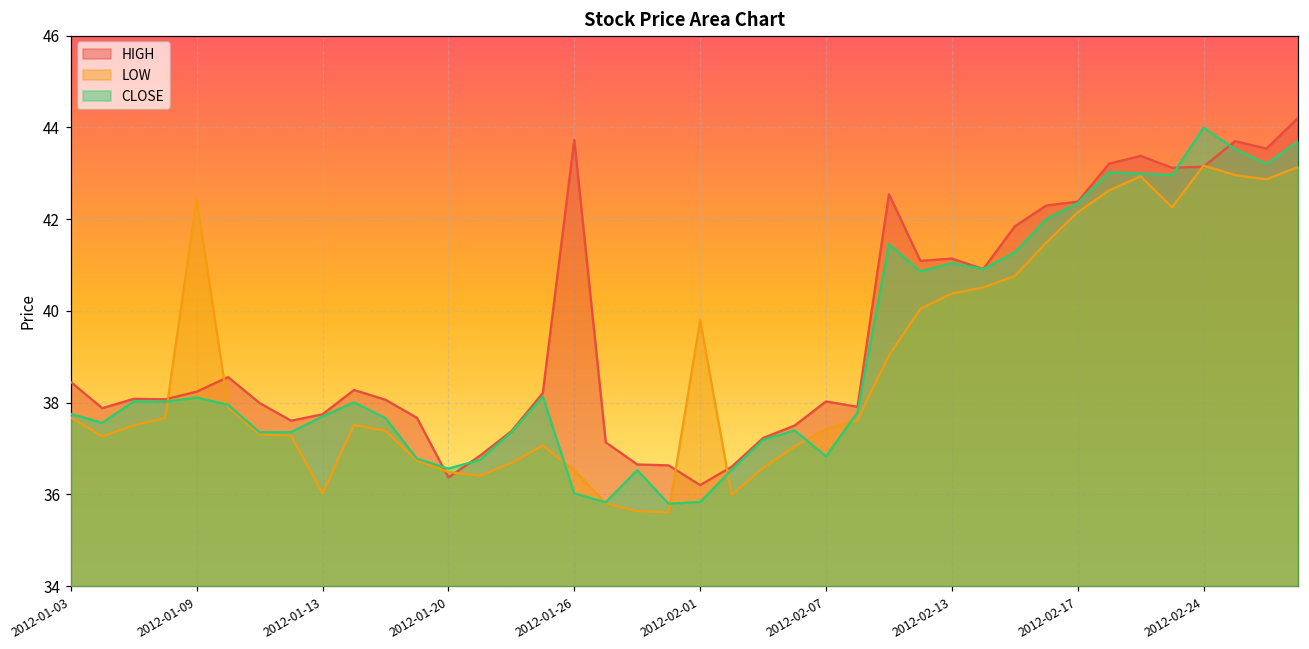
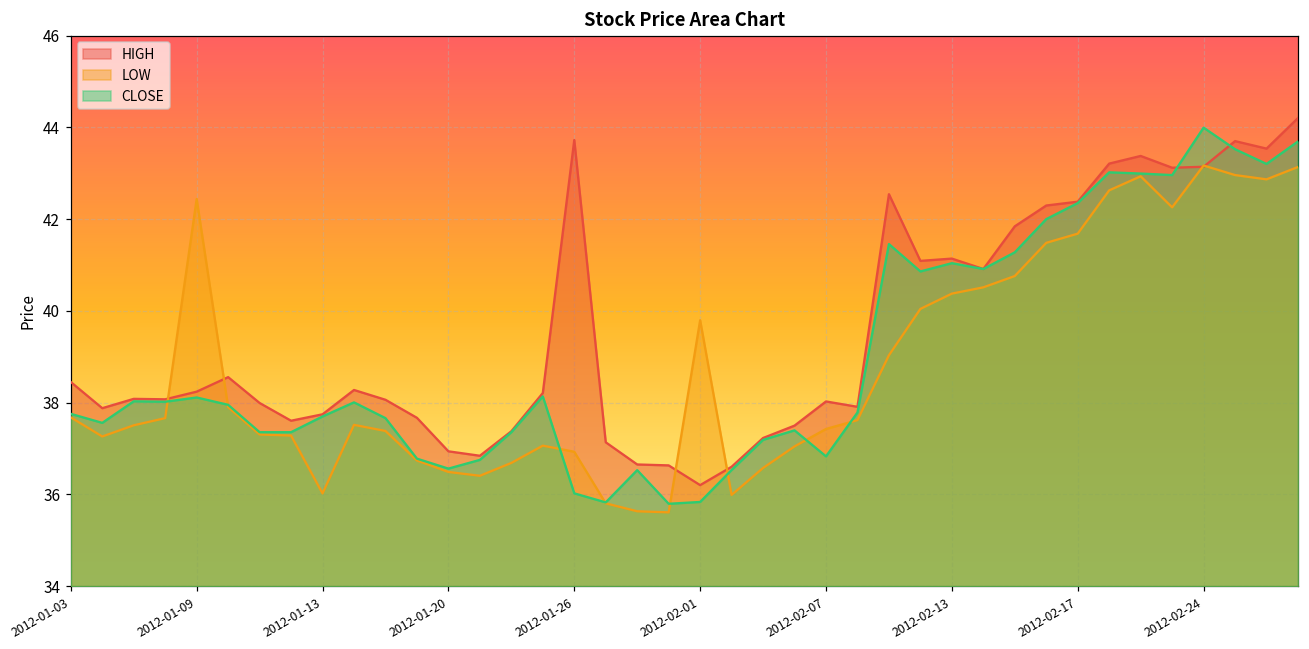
  {
    "HIGH": {
      "2012-01-03": 38.5,
      "2012-01-09": 38.2,
-     "2012-01-20": 36.4,
+     "2012-01-20": 36.9,
      "2012-01-26": 43.7,
      "2012-02-01": 36.2,
      "2012-02-07": 38.0,
      "2012-02-13": 41.1
    },
    "LOW": {
      "2012-01-03": 37.7,
      "2012-01-09": 42.4,
      "2012-01-13": 36.0,
      "2012-01-20": 36.5,
-     "2012-01-26": 36.5,
+     "2012-01-26": 36.9,
      "2012-02-01": 39.8,
      "2012-02-07": 37.4,
      "2012-02-13": 40.4,
-     "2012-02-17": 42.2
+     "2012-02-17": 41.7
    },
    "CLOSE": {
      "2012-01-03": 37.8,
      "2012-01-09": 38.1,
      "2012-01-20": 36.6,
      "2012-01-26": 36.0,
      "2012-02-01": 35.8,
      "2012-02-07": 36.8,
      "2012-02-13": 41.0,
      "2012-02-24": 44.0
    }
  }
